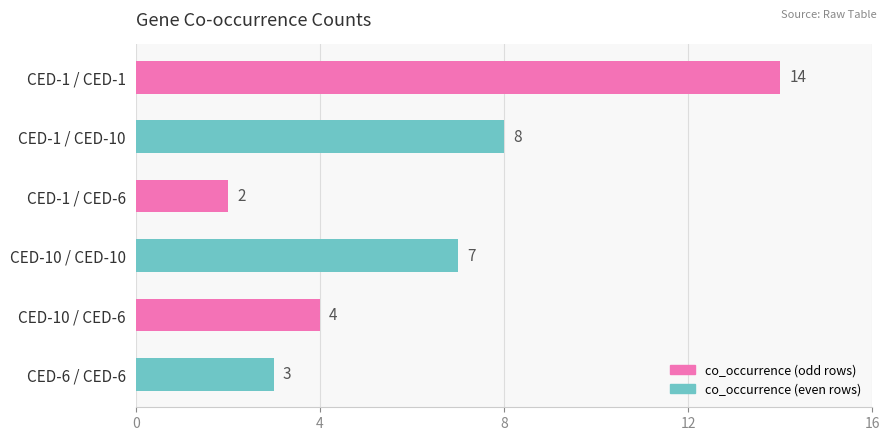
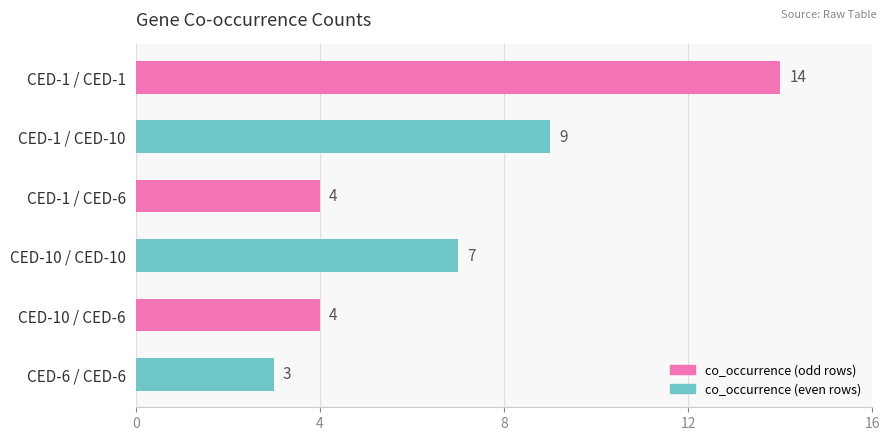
  {
    "CED-1 / CED-1": 14,
-   "CED-1 / CED-10": 8,
-   "CED-1 / CED-6": 2,
+   "CED-1 / CED-10": 9,
+   "CED-1 / CED-6": 4,
    "CED-10 / CED-10": 7,
    "CED-10 / CED-6": 4,
    "CED-6 / CED-6": 3
  }
